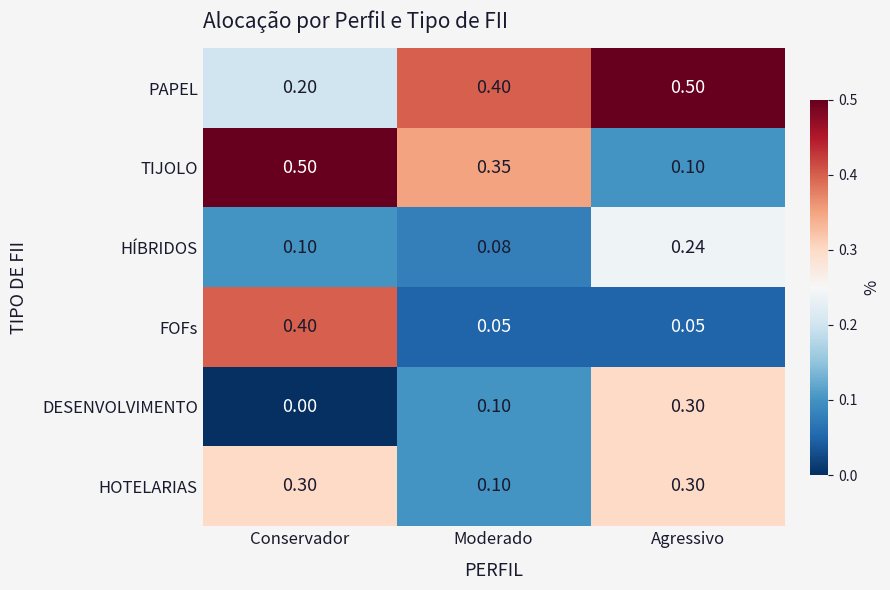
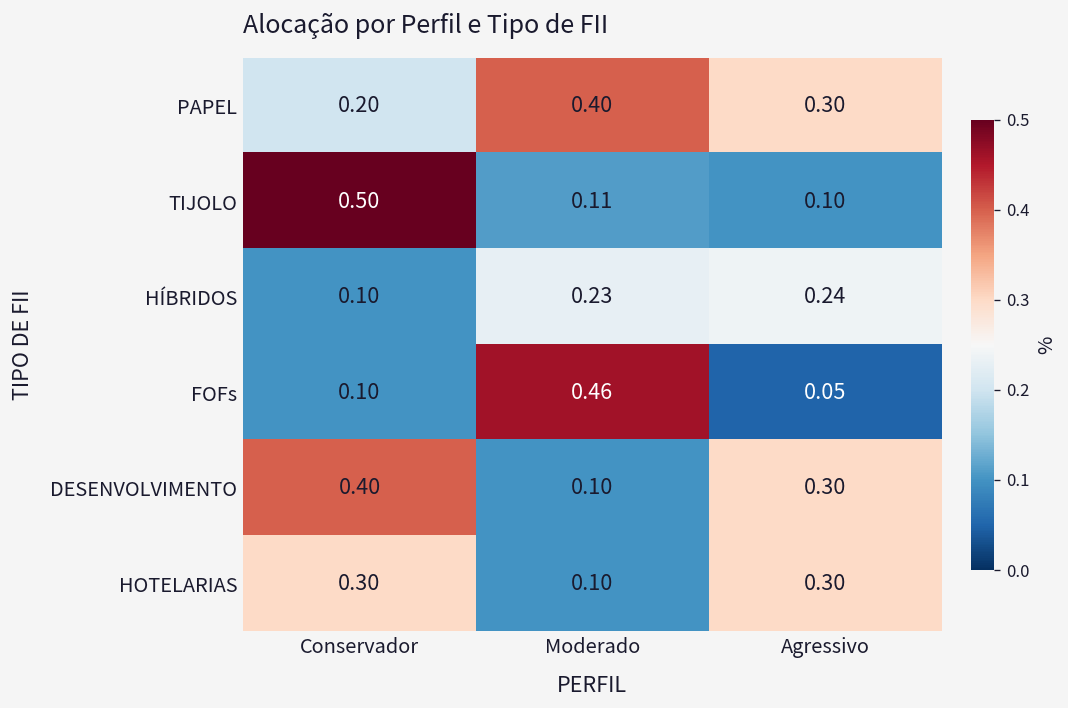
  {
    "PAPEL": {
      "Conservador": 0.20,
      "Moderado": 0.40,
-     "Agressivo": 0.50
+     "Agressivo": 0.30
    },
    "TIJOLO": {
      "Conservador": 0.50,
-     "Moderado": 0.35,
+     "Moderado": 0.11,
      "Agressivo": 0.10
    },
    "HÍBRIDOS": {
      "Conservador": 0.10,
-     "Moderado": 0.08,
+     "Moderado": 0.23,
      "Agressivo": 0.24
    },
    "FOFs": {
-     "Conservador": 0.40,
-     "Moderado": 0.05,
+     "Conservador": 0.10,
+     "Moderado": 0.46,
      "Agressivo": 0.05
    },
    "DESENVOLVIMENTO": {
-     "Conservador": 0.00,
+     "Conservador": 0.40,
      "Moderado": 0.10,
      "Agressivo": 0.30
    },
    "HOTELARIAS": {
      "Conservador": 0.30,
      "Moderado": 0.10,
      "Agressivo": 0.30
    }
  }
